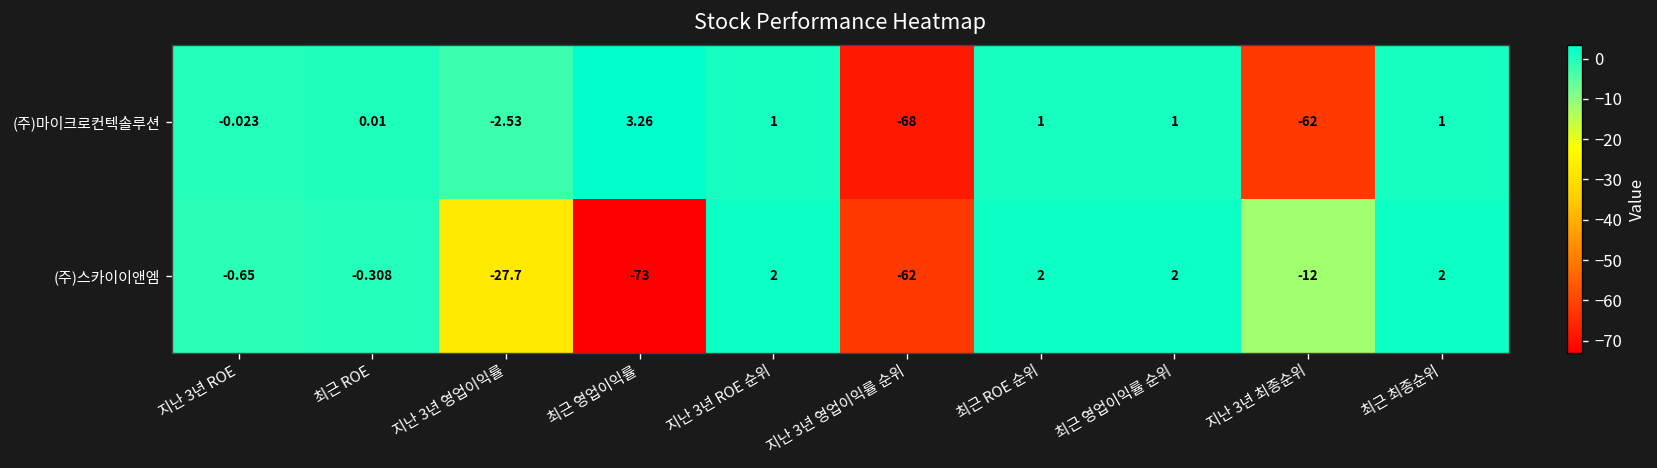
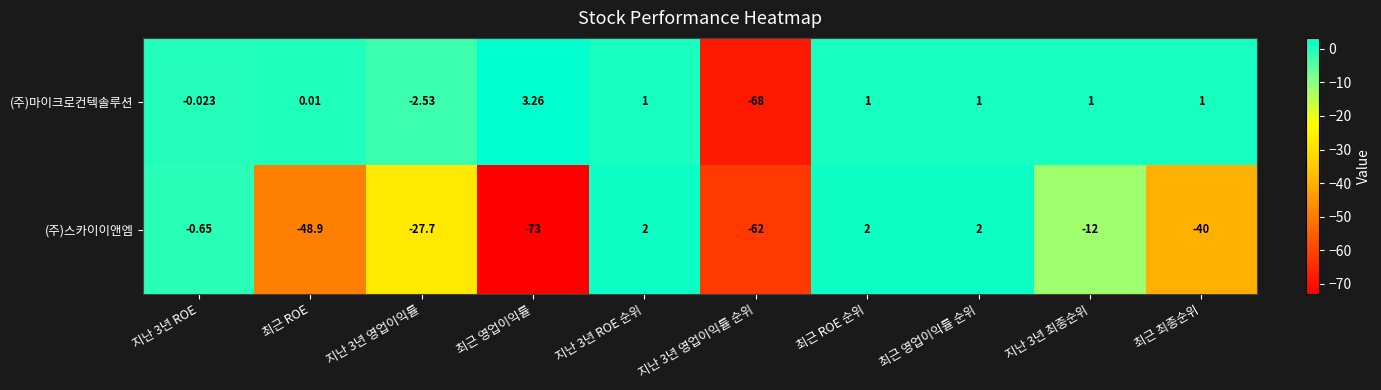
  {
    "(주)마이크로컨텍솔루션": {
      "지난 3년 ROE": -0.023,
      "최근 ROE": 0.01,
      "지난 3년 영업이익률": -2.53,
      "최근 영업이익률": 3.26,
      "지난 3년 ROE 순위": 1,
      "지난 3년 영업이익률 순위": -68,
      "최근 ROE 순위": 1,
      "최근 영업이익률 순위": 1,
-     "지난 3년 최종순위": -62,
+     "지난 3년 최종순위": 1,
      "최근 최종순위": 1
    },
    "(주)스카이이앤엠": {
      "지난 3년 ROE": -0.65,
-     "최근 ROE": -0.308,
+     "최근 ROE": -48.9,
      "지난 3년 영업이익률": -27.7,
      "최근 영업이익률": -73,
      "지난 3년 ROE 순위": 2,
      "지난 3년 영업이익률 순위": -62,
      "최근 ROE 순위": 2,
      "최근 영업이익률 순위": 2,
      "지난 3년 최종순위": -12,
-     "최근 최종순위": 2
+     "최근 최종순위": -40
    }
  }
